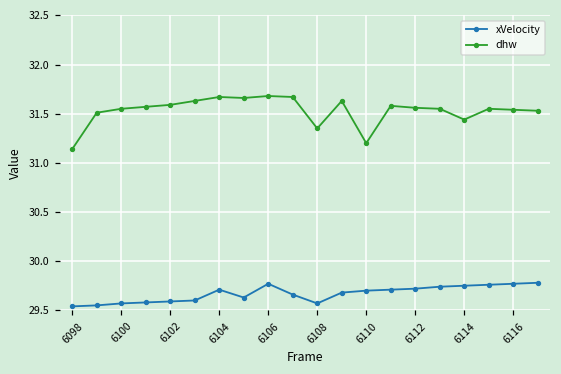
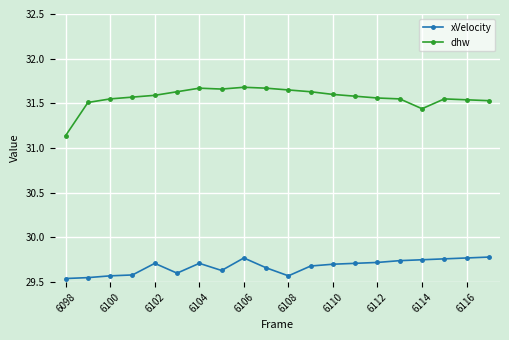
  {
    "xVelocity": {
      "6098": 29.5,
      "6100": 29.6,
-     "6102": 29.6,
+     "6102": 29.7,
      "6104": 29.7,
      "6106": 29.8,
      "6108": 29.6,
      "6110": 29.7,
      "6112": 29.7,
      "6114": 29.8,
      "6116": 29.8
    },
    "dhw": {
      "6098": 31.1,
      "6100": 31.6,
      "6102": 31.6,
      "6104": 31.7,
      "6106": 31.7,
-     "6108": 31.4,
-     "6110": 31.2,
+     "6108": 31.7,
+     "6110": 31.6,
      "6112": 31.6,
      "6114": 31.4,
      "6116": 31.5
    }
  }
